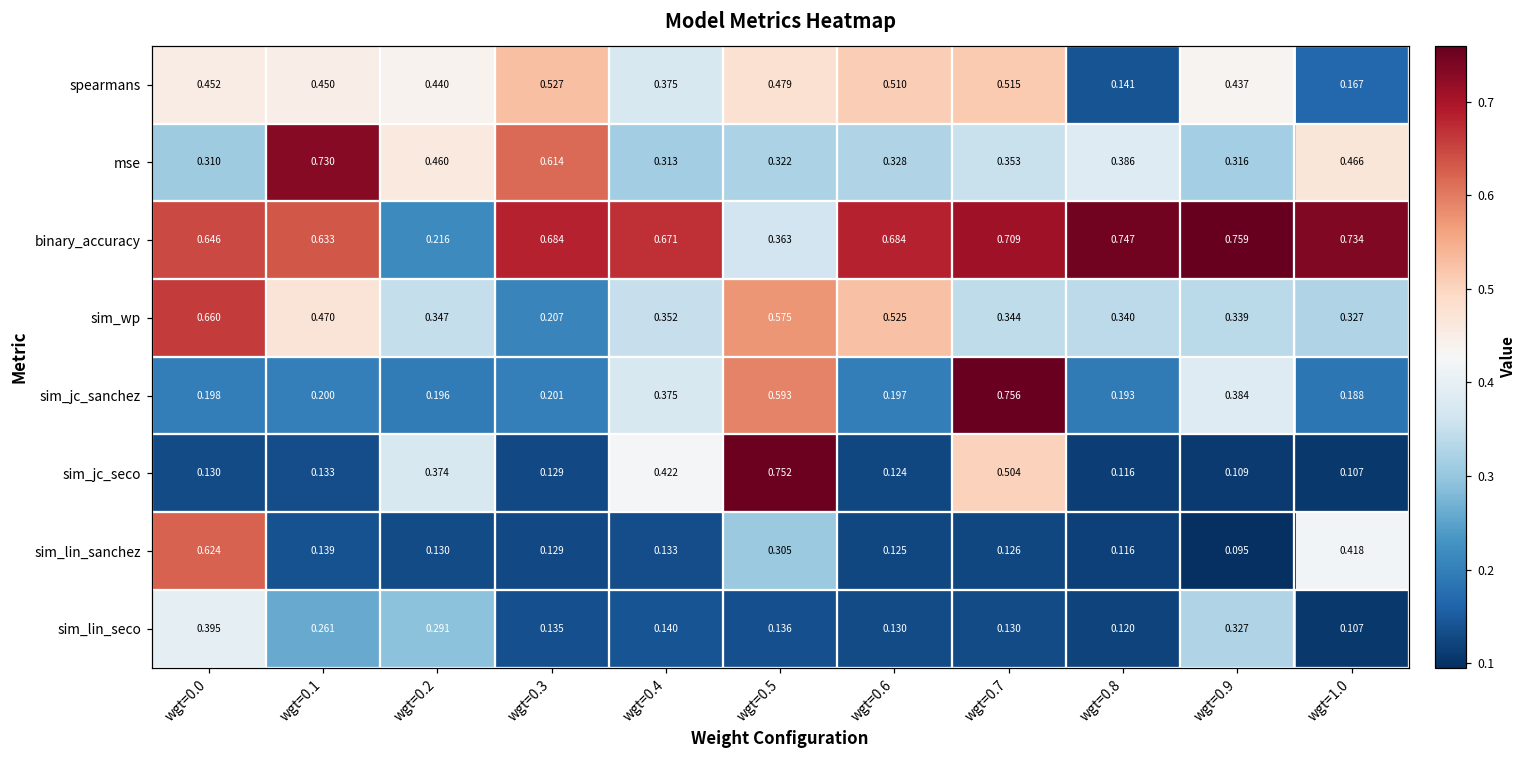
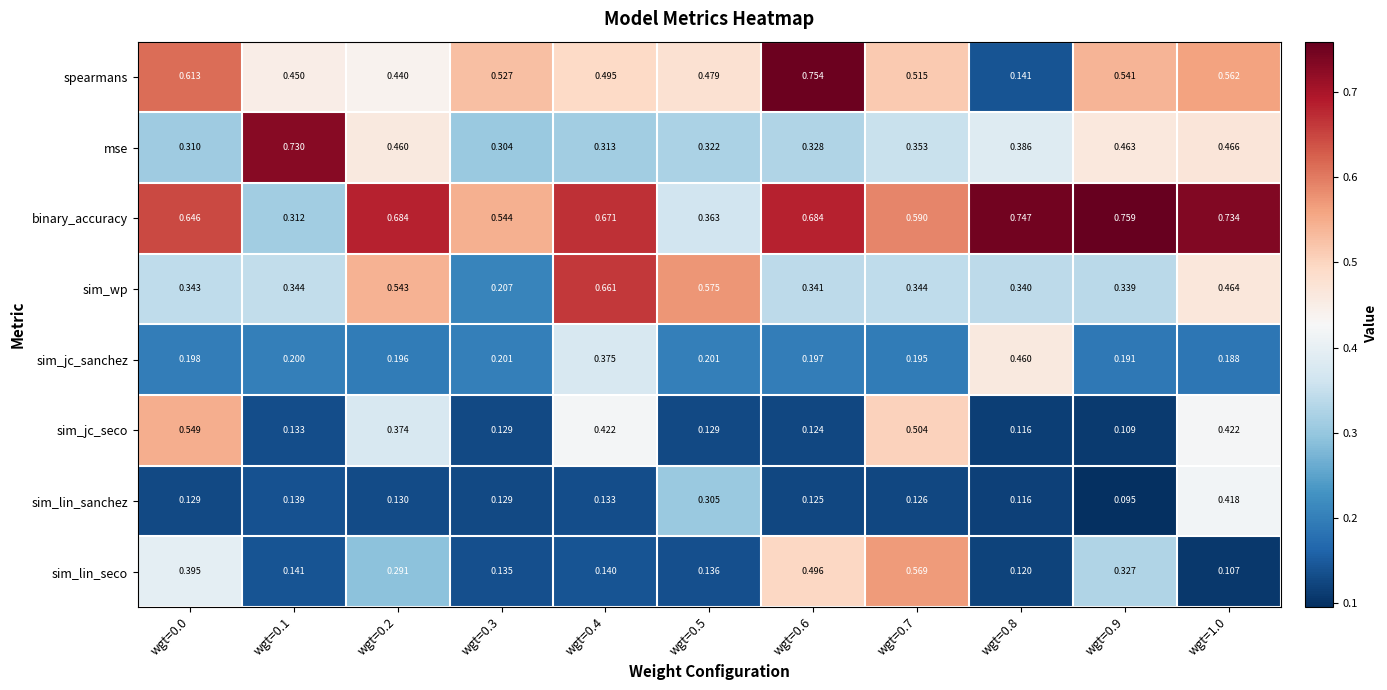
  {
    "spearmans": {
-     "wgt=0.0": 0.452,
+     "wgt=0.0": 0.613,
      "wgt=0.1": 0.450,
      "wgt=0.2": 0.440,
      "wgt=0.3": 0.527,
-     "wgt=0.4": 0.375,
+     "wgt=0.4": 0.495,
      "wgt=0.5": 0.479,
-     "wgt=0.6": 0.510,
+     "wgt=0.6": 0.754,
      "wgt=0.7": 0.515,
      "wgt=0.8": 0.141,
-     "wgt=0.9": 0.437,
-     "wgt=1.0": 0.167
+     "wgt=0.9": 0.541,
+     "wgt=1.0": 0.562
    },
    "mse": {
      "wgt=0.0": 0.310,
      "wgt=0.1": 0.730,
      "wgt=0.2": 0.460,
-     "wgt=0.3": 0.614,
+     "wgt=0.3": 0.304,
      "wgt=0.4": 0.313,
      "wgt=0.5": 0.322,
      "wgt=0.6": 0.328,
      "wgt=0.7": 0.353,
      "wgt=0.8": 0.386,
-     "wgt=0.9": 0.316,
+     "wgt=0.9": 0.463,
      "wgt=1.0": 0.466
    },
    "binary_accuracy": {
      "wgt=0.0": 0.646,
-     "wgt=0.1": 0.633,
-     "wgt=0.2": 0.216,
-     "wgt=0.3": 0.684,
+     "wgt=0.1": 0.312,
+     "wgt=0.2": 0.684,
+     "wgt=0.3": 0.544,
      "wgt=0.4": 0.671,
      "wgt=0.5": 0.363,
      "wgt=0.6": 0.684,
-     "wgt=0.7": 0.709,
+     "wgt=0.7": 0.590,
      "wgt=0.8": 0.747,
      "wgt=0.9": 0.759,
      "wgt=1.0": 0.734
    },
    "sim_wp": {
-     "wgt=0.0": 0.660,
-     "wgt=0.1": 0.470,
-     "wgt=0.2": 0.347,
+     "wgt=0.0": 0.343,
+     "wgt=0.1": 0.344,
+     "wgt=0.2": 0.543,
      "wgt=0.3": 0.207,
-     "wgt=0.4": 0.352,
+     "wgt=0.4": 0.661,
      "wgt=0.5": 0.575,
-     "wgt=0.6": 0.525,
+     "wgt=0.6": 0.341,
      "wgt=0.7": 0.344,
      "wgt=0.8": 0.340,
      "wgt=0.9": 0.339,
-     "wgt=1.0": 0.327
+     "wgt=1.0": 0.464
    },
    "sim_jc_sanchez": {
      "wgt=0.0": 0.198,
      "wgt=0.1": 0.200,
      "wgt=0.2": 0.196,
      "wgt=0.3": 0.201,
      "wgt=0.4": 0.375,
-     "wgt=0.5": 0.593,
+     "wgt=0.5": 0.201,
      "wgt=0.6": 0.197,
-     "wgt=0.7": 0.756,
-     "wgt=0.8": 0.193,
-     "wgt=0.9": 0.384,
+     "wgt=0.7": 0.195,
+     "wgt=0.8": 0.460,
+     "wgt=0.9": 0.191,
      "wgt=1.0": 0.188
    },
    "sim_jc_seco": {
-     "wgt=0.0": 0.130,
+     "wgt=0.0": 0.549,
      "wgt=0.1": 0.133,
      "wgt=0.2": 0.374,
      "wgt=0.3": 0.129,
      "wgt=0.4": 0.422,
-     "wgt=0.5": 0.752,
+     "wgt=0.5": 0.129,
      "wgt=0.6": 0.124,
      "wgt=0.7": 0.504,
      "wgt=0.8": 0.116,
      "wgt=0.9": 0.109,
-     "wgt=1.0": 0.107
+     "wgt=1.0": 0.422
    },
    "sim_lin_sanchez": {
-     "wgt=0.0": 0.624,
+     "wgt=0.0": 0.129,
      "wgt=0.1": 0.139,
      "wgt=0.2": 0.130,
      "wgt=0.3": 0.129,
      "wgt=0.4": 0.133,
      "wgt=0.5": 0.305,
      "wgt=0.6": 0.125,
      "wgt=0.7": 0.126,
      "wgt=0.8": 0.116,
      "wgt=0.9": 0.095,
      "wgt=1.0": 0.418
    },
    "sim_lin_seco": {
      "wgt=0.0": 0.395,
-     "wgt=0.1": 0.261,
+     "wgt=0.1": 0.141,
      "wgt=0.2": 0.291,
      "wgt=0.3": 0.135,
      "wgt=0.4": 0.140,
      "wgt=0.5": 0.136,
-     "wgt=0.6": 0.130,
-     "wgt=0.7": 0.130,
+     "wgt=0.6": 0.496,
+     "wgt=0.7": 0.569,
      "wgt=0.8": 0.120,
      "wgt=0.9": 0.327,
      "wgt=1.0": 0.107
    }
  }
